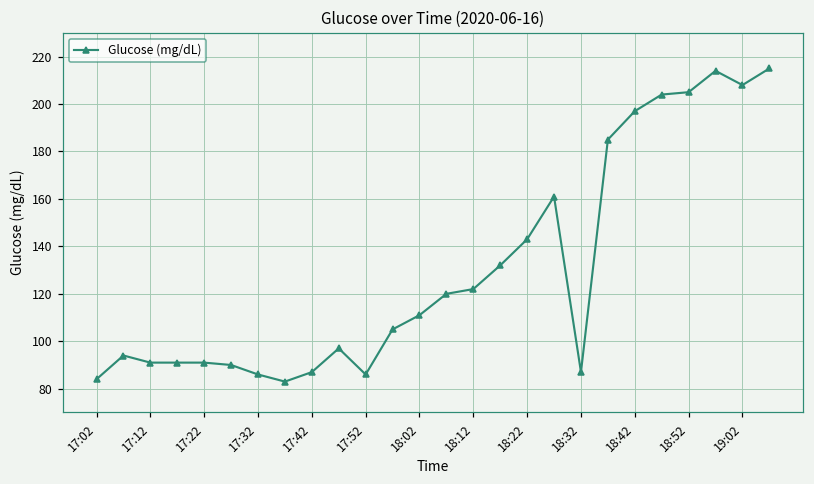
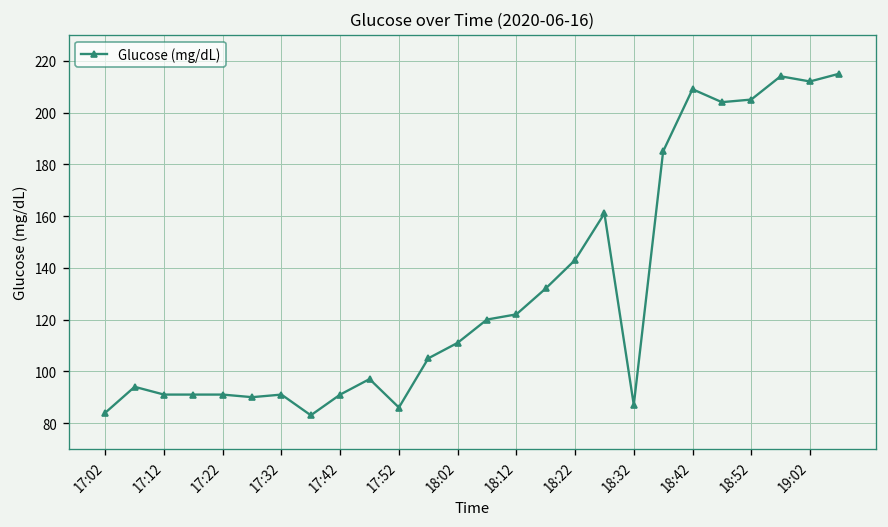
  {
    "17:02": 84,
    "17:12": 91,
    "17:22": 91,
-   "17:32": 86,
-   "17:42": 87,
+   "17:32": 91,
+   "17:42": 91,
    "17:52": 86,
    "18:02": 111,
    "18:12": 122,
    "18:22": 143,
    "18:32": 87,
-   "18:42": 197,
+   "18:42": 209,
    "18:52": 205,
-   "19:02": 208
+   "19:02": 212
  }
